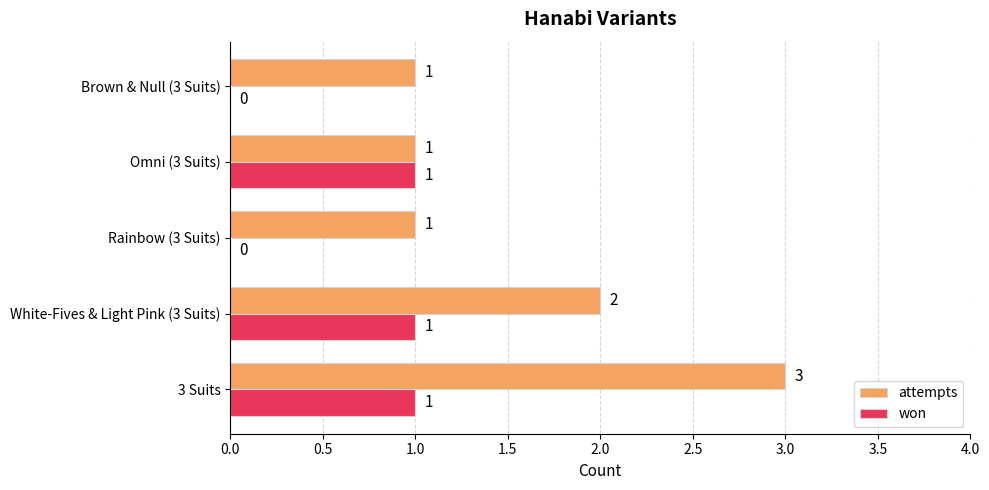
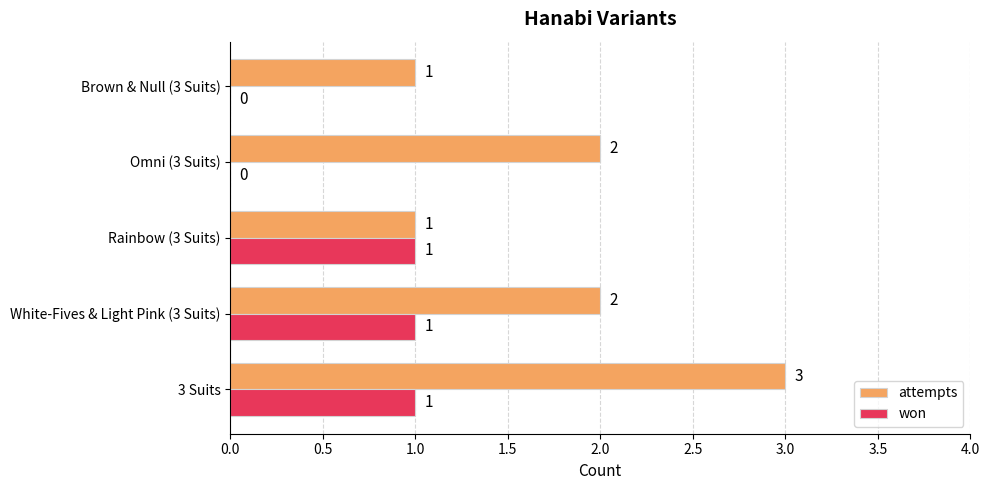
  {
    "attempts": {
      "Brown & Null (3 Suits)": 1,
-     "Omni (3 Suits)": 1,
+     "Omni (3 Suits)": 2,
      "Rainbow (3 Suits)": 1,
      "White-Fives & Light Pink (3 Suits)": 2,
      "3 Suits": 3
    },
    "won": {
      "Brown & Null (3 Suits)": 0,
-     "Omni (3 Suits)": 1,
-     "Rainbow (3 Suits)": 0,
+     "Omni (3 Suits)": 0,
+     "Rainbow (3 Suits)": 1,
      "White-Fives & Light Pink (3 Suits)": 1,
      "3 Suits": 1
    }
  }
